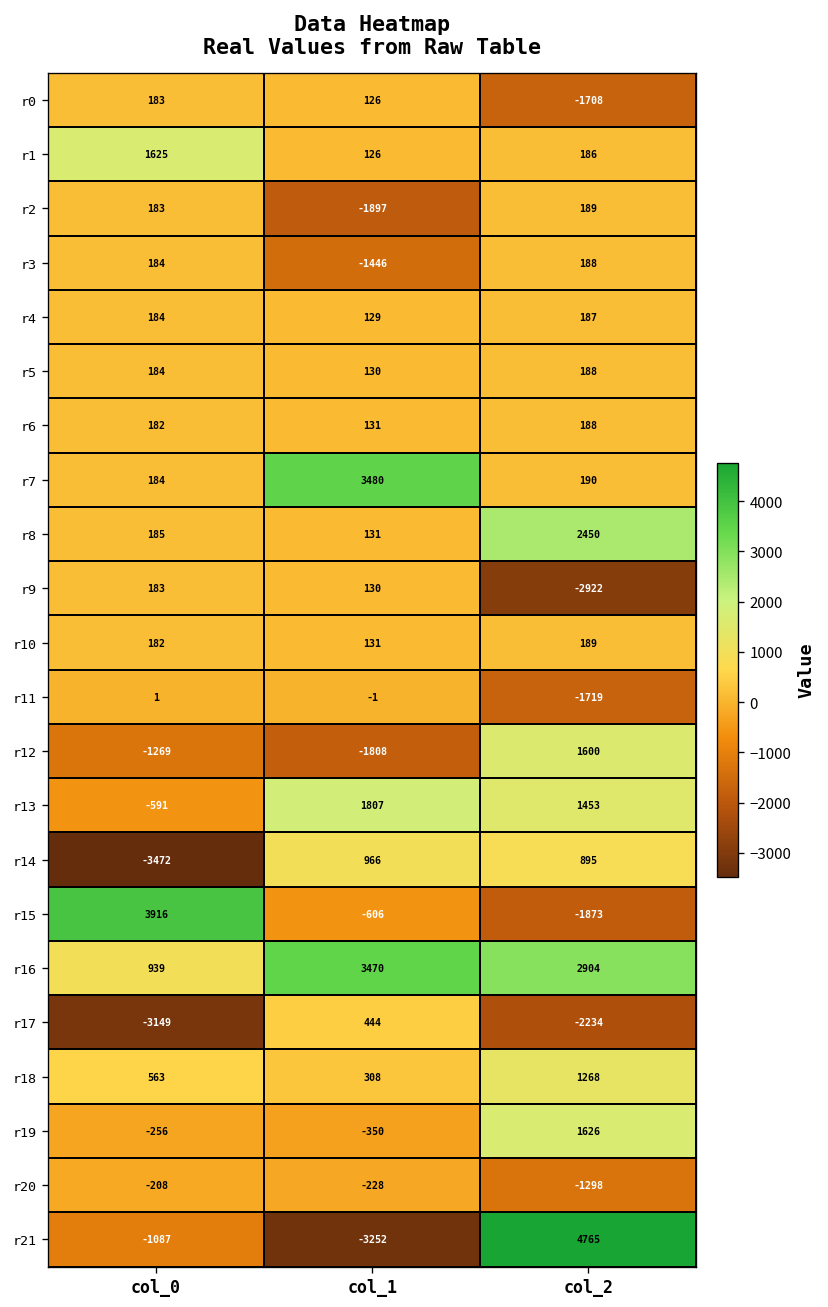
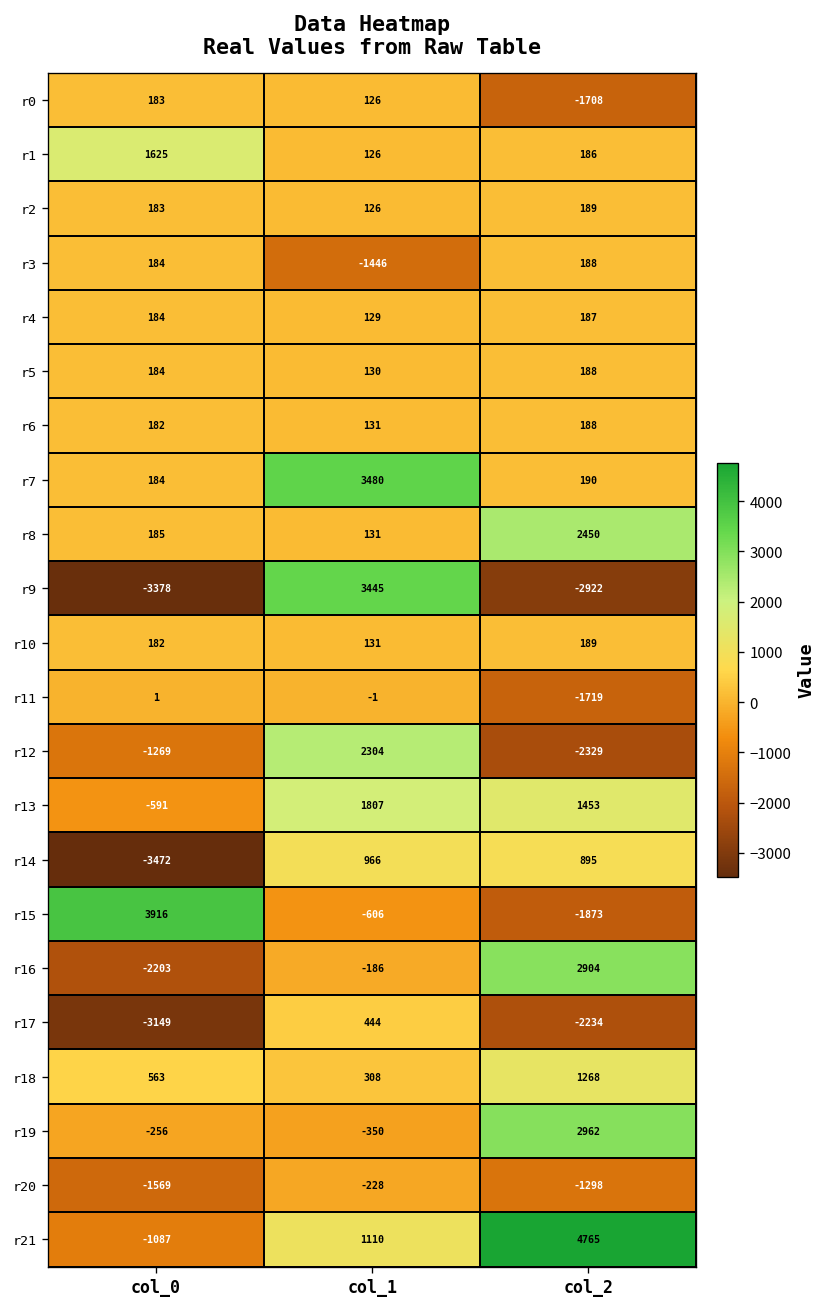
  {
    "r0": {
      "col_0": 183,
      "col_1": 126,
      "col_2": -1708
    },
    "r1": {
      "col_0": 1625,
      "col_1": 126,
      "col_2": 186
    },
    "r2": {
      "col_0": 183,
-     "col_1": -1897,
+     "col_1": 126,
      "col_2": 189
    },
    "r3": {
      "col_0": 184,
      "col_1": -1446,
      "col_2": 188
    },
    "r4": {
      "col_0": 184,
      "col_1": 129,
      "col_2": 187
    },
    "r5": {
      "col_0": 184,
      "col_1": 130,
      "col_2": 188
    },
    "r6": {
      "col_0": 182,
      "col_1": 131,
      "col_2": 188
    },
    "r7": {
      "col_0": 184,
      "col_1": 3480,
      "col_2": 190
    },
    "r8": {
      "col_0": 185,
      "col_1": 131,
      "col_2": 2450
    },
    "r9": {
-     "col_0": 183,
-     "col_1": 130,
+     "col_0": -3378,
+     "col_1": 3445,
      "col_2": -2922
    },
    "r10": {
      "col_0": 182,
      "col_1": 131,
      "col_2": 189
    },
    "r11": {
      "col_0": 1,
      "col_1": -1,
      "col_2": -1719
    },
    "r12": {
      "col_0": -1269,
-     "col_1": -1808,
-     "col_2": 1600
+     "col_1": 2304,
+     "col_2": -2329
    },
    "r13": {
      "col_0": -591,
      "col_1": 1807,
      "col_2": 1453
    },
    "r14": {
      "col_0": -3472,
      "col_1": 966,
      "col_2": 895
    },
    "r15": {
      "col_0": 3916,
      "col_1": -606,
      "col_2": -1873
    },
    "r16": {
-     "col_0": 939,
-     "col_1": 3470,
+     "col_0": -2203,
+     "col_1": -186,
      "col_2": 2904
    },
    "r17": {
      "col_0": -3149,
      "col_1": 444,
      "col_2": -2234
    },
    "r18": {
      "col_0": 563,
      "col_1": 308,
      "col_2": 1268
    },
    "r19": {
      "col_0": -256,
      "col_1": -350,
-     "col_2": 1626
+     "col_2": 2962
    },
    "r20": {
-     "col_0": -208,
+     "col_0": -1569,
      "col_1": -228,
      "col_2": -1298
    },
    "r21": {
      "col_0": -1087,
-     "col_1": -3252,
+     "col_1": 1110,
      "col_2": 4765
    }
  }
